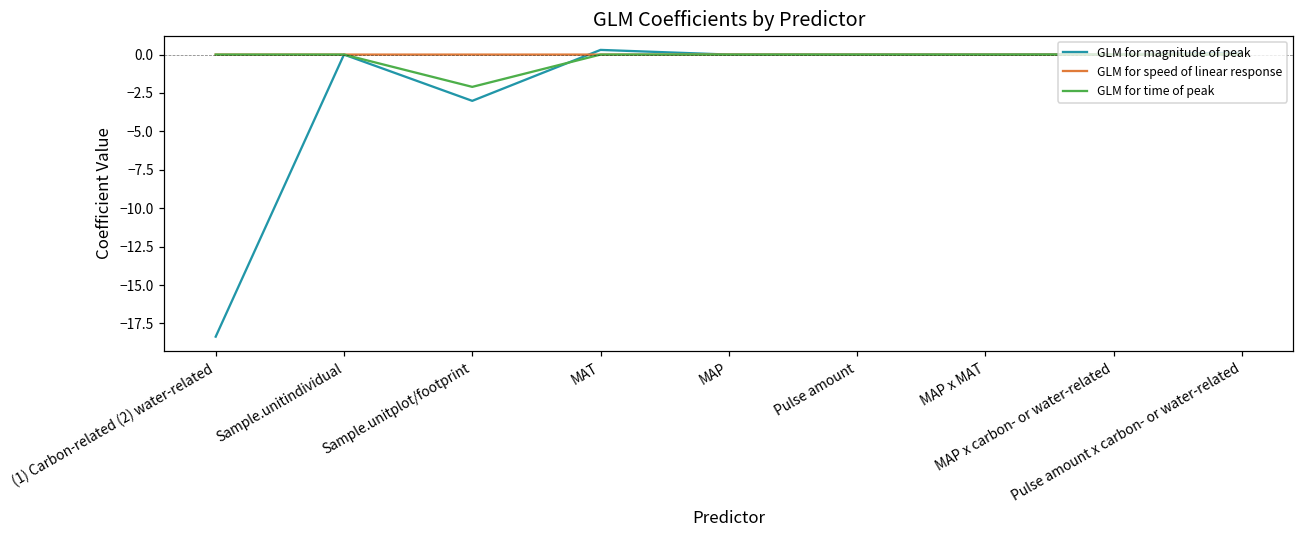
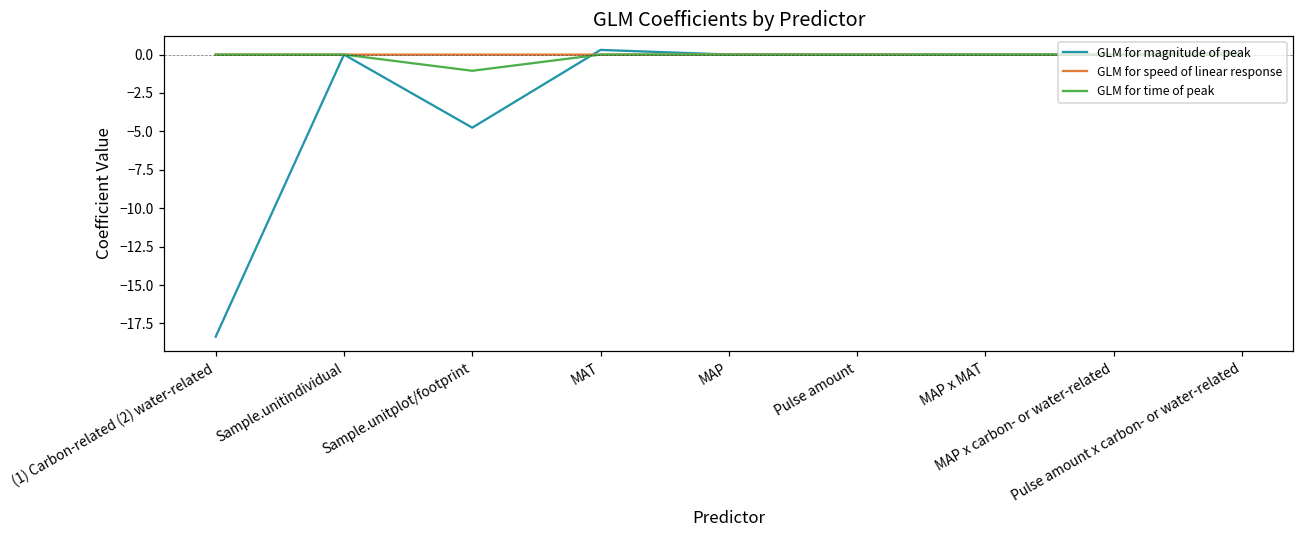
  {
    "GLM for magnitude of peak": {
      "(1) Carbon-related (2) water-related": -18.4,
-     "Sample.unitplot/footprint": -3.0,
+     "Sample.unitplot/footprint": -4.8,
      "MAT": 0.3
    },
    "GLM for speed of linear response": {
      "Sample.unitplot/footprint": 0.0
    },
    "GLM for time of peak": {
-     "Sample.unitplot/footprint": -2.1
+     "Sample.unitplot/footprint": -1.1
    }
  }
